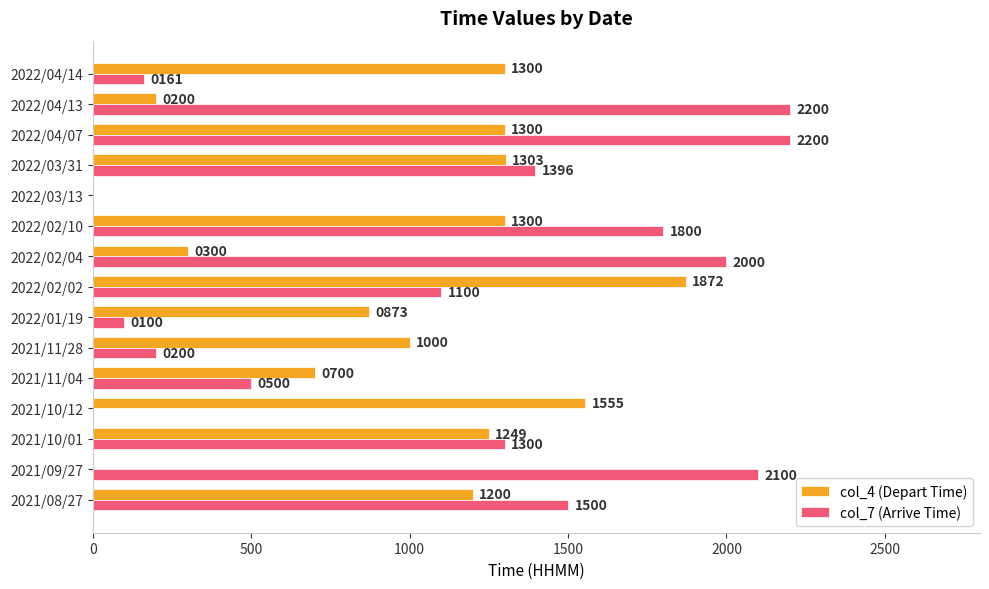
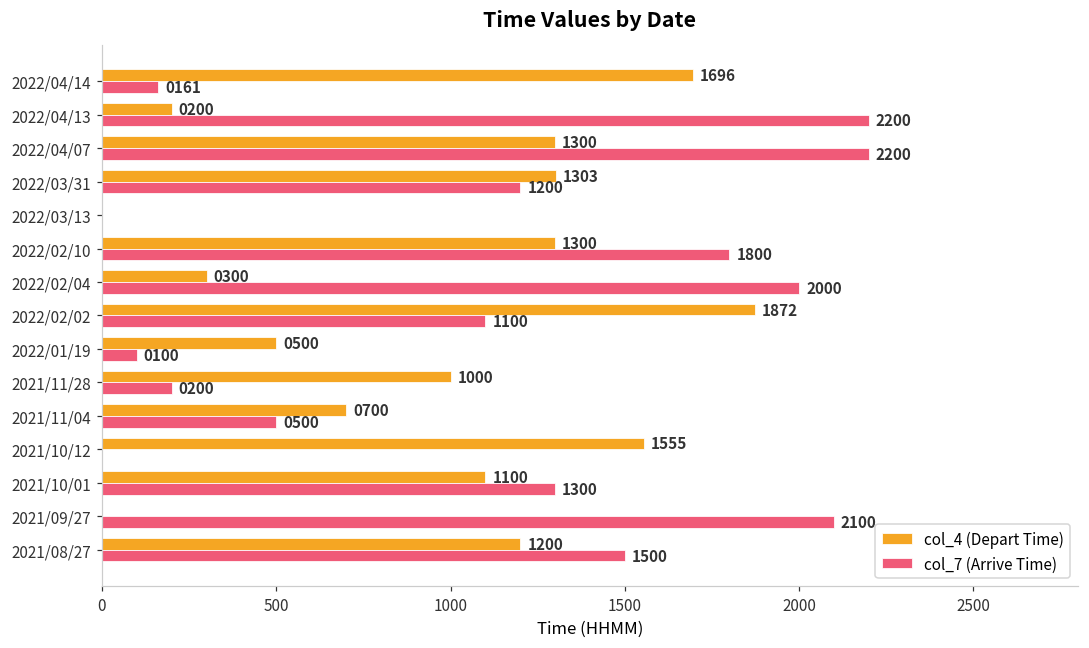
  {
    "col_4 (Depart Time)": {
-     "2022/04/14": "1300",
+     "2022/04/14": "1696",
      "2022/04/13": "0200",
      "2022/04/07": "1300",
      "2022/03/31": "1303",
      "2022/02/10": "1300",
      "2022/02/04": "0300",
      "2022/02/02": "1872",
-     "2022/01/19": "0873",
+     "2022/01/19": "0500",
      "2021/11/28": "1000",
      "2021/11/04": "0700",
      "2021/10/12": "1555",
-     "2021/10/01": "1249",
+     "2021/10/01": "1100",
      "2021/08/27": "1200"
    },
    "col_7 (Arrive Time)": {
      "2022/04/14": "0161",
      "2022/04/13": "2200",
      "2022/04/07": "2200",
-     "2022/03/31": "1396",
+     "2022/03/31": "1200",
      "2022/02/10": "1800",
      "2022/02/04": "2000",
      "2022/02/02": "1100",
      "2022/01/19": "0100",
      "2021/11/28": "0200",
      "2021/11/04": "0500",
      "2021/10/01": "1300",
      "2021/08/27": "1500"
    }
  }
